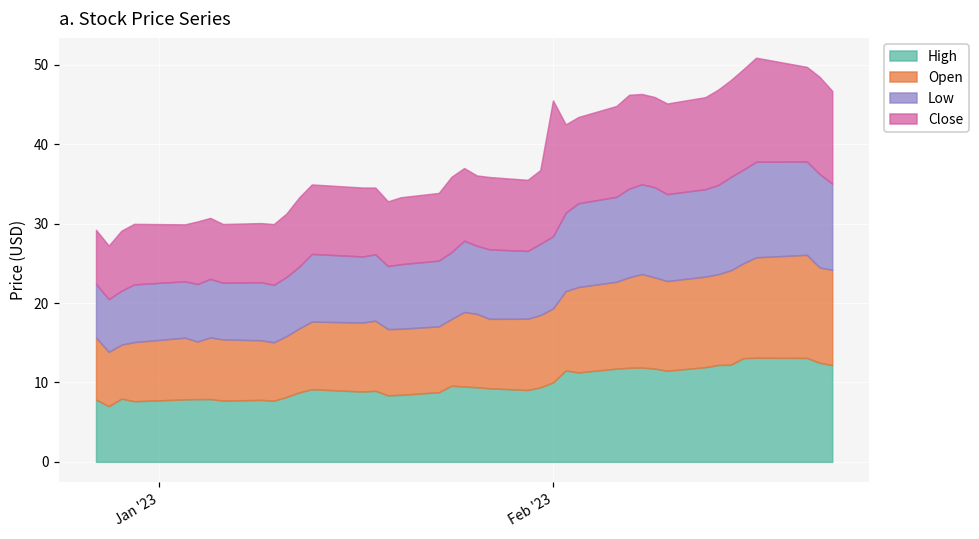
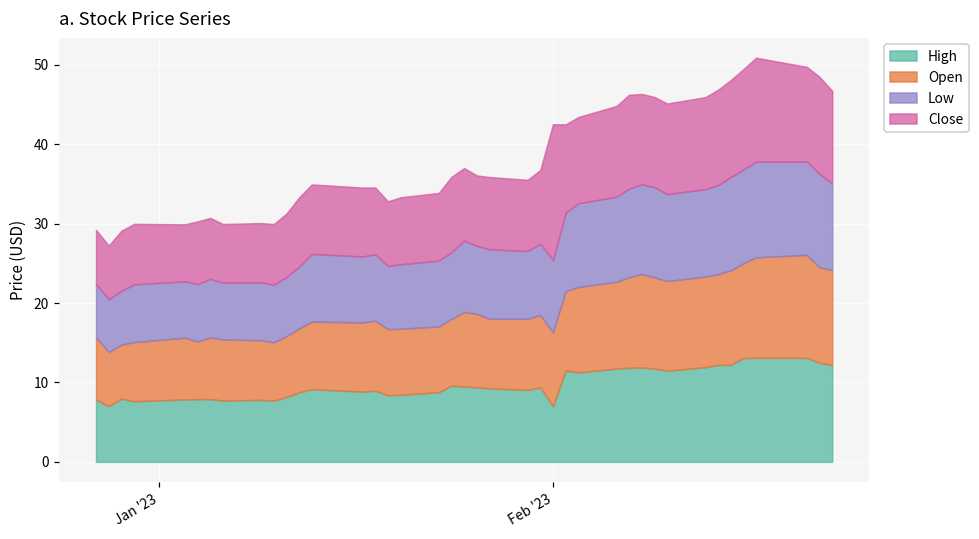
  {
    "High": {
-     "Feb '23": 10
+     "Feb '23": 7
    },
    "Open": {
      "Feb '23": 9
    },
    "Low": {
      "Feb '23": 9
    },
    "Close": {
      "Feb '23": 17
    }
  }
